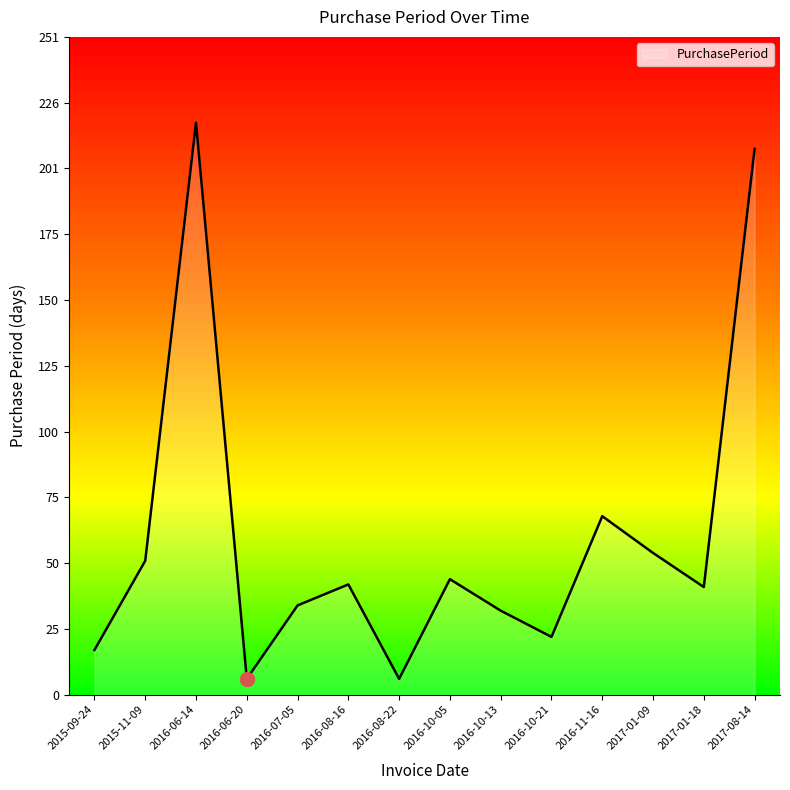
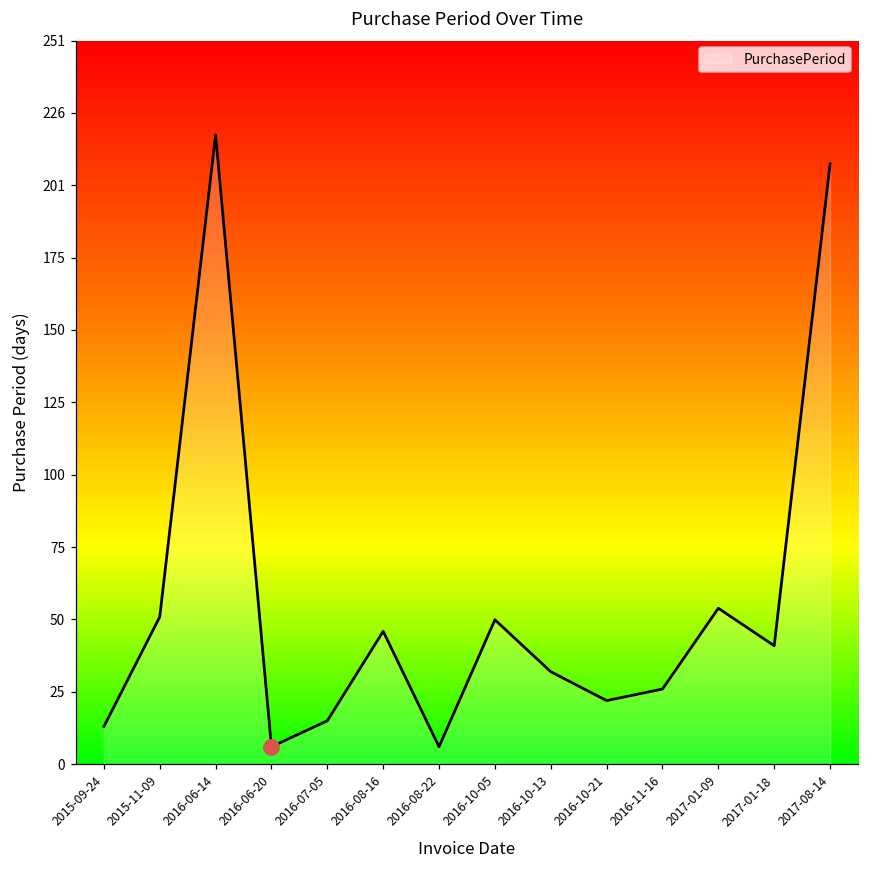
  {
    "PurchasePeriod": {
-     "2015-09-24": 17,
+     "2015-09-24": 13,
      "2015-11-09": 51,
      "2016-06-14": 218,
-     "2016-07-05": 34,
-     "2016-08-16": 42,
+     "2016-07-05": 15,
+     "2016-08-16": 46,
      "2016-08-22": 6,
-     "2016-10-05": 44,
+     "2016-10-05": 50,
      "2016-10-13": 32,
      "2016-10-21": 22,
-     "2016-11-16": 68,
+     "2016-11-16": 26,
      "2017-01-09": 54,
      "2017-01-18": 41,
      "2017-08-14": 208
    }
  }
